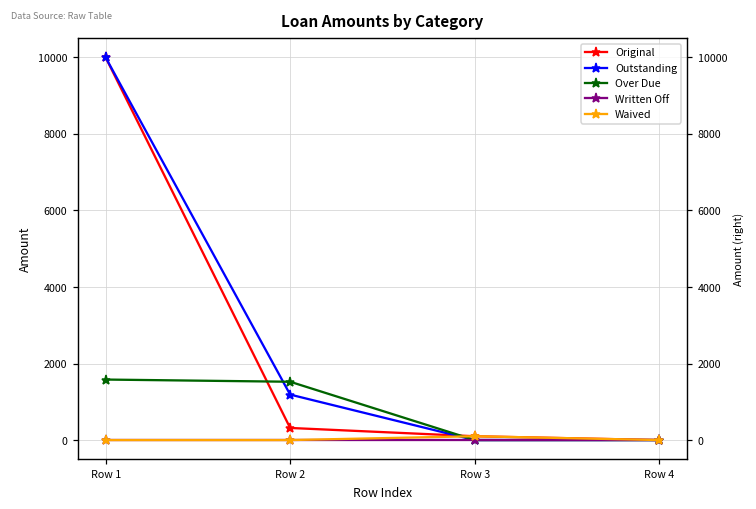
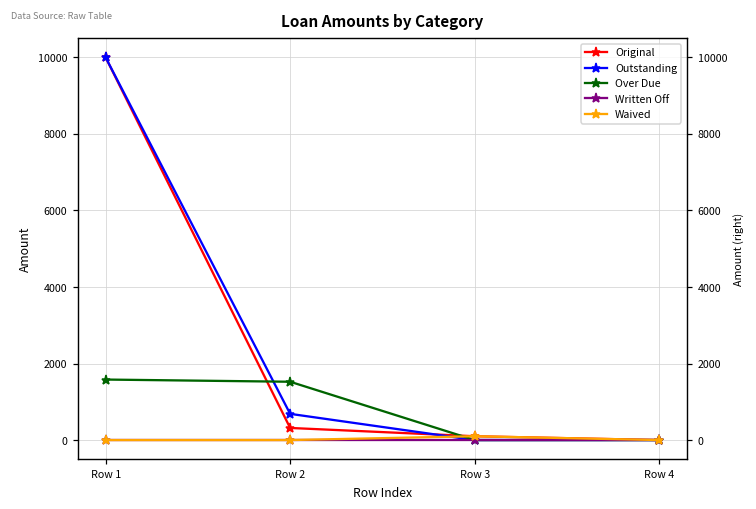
  {
    "Original": {
      "Row 2": 300
    },
    "Outstanding": {
-     "Row 2": 1200
+     "Row 2": 700
    },
    "Over Due": {
      "Row 1": 1600,
      "Row 2": 1500
    }
  }
